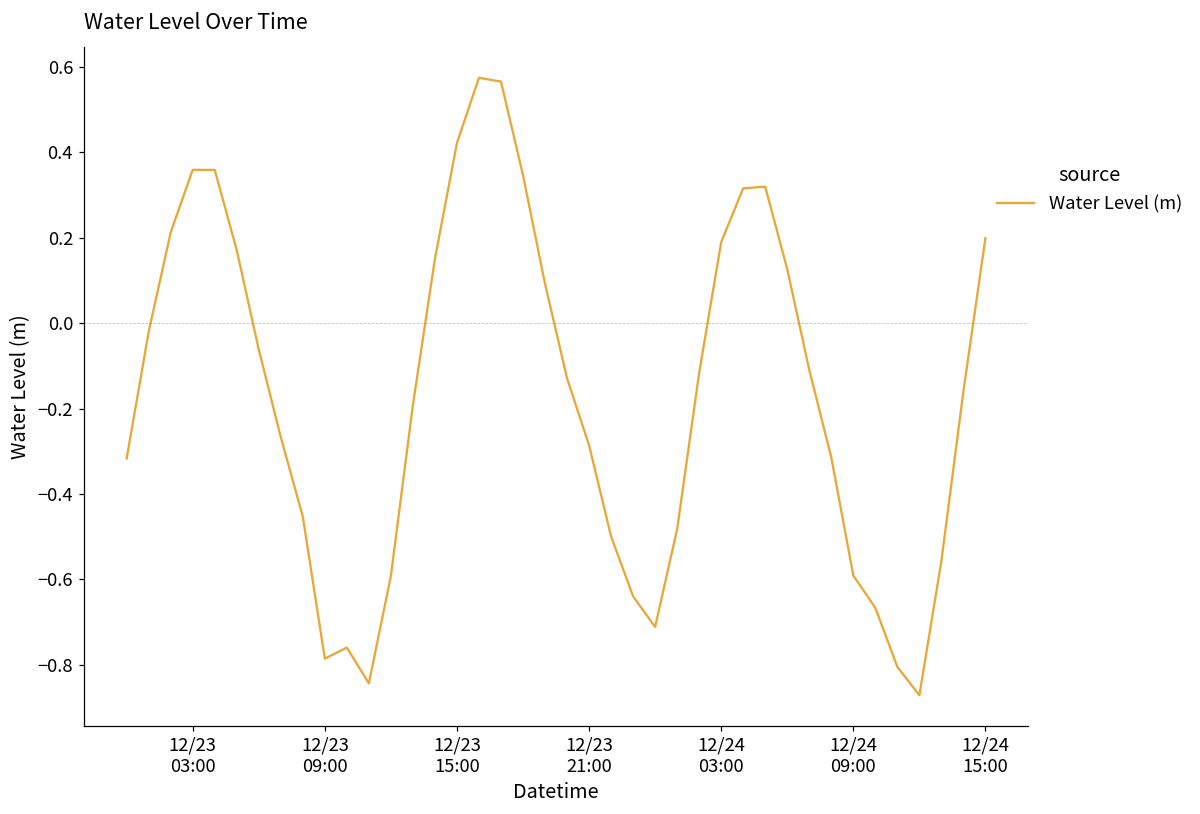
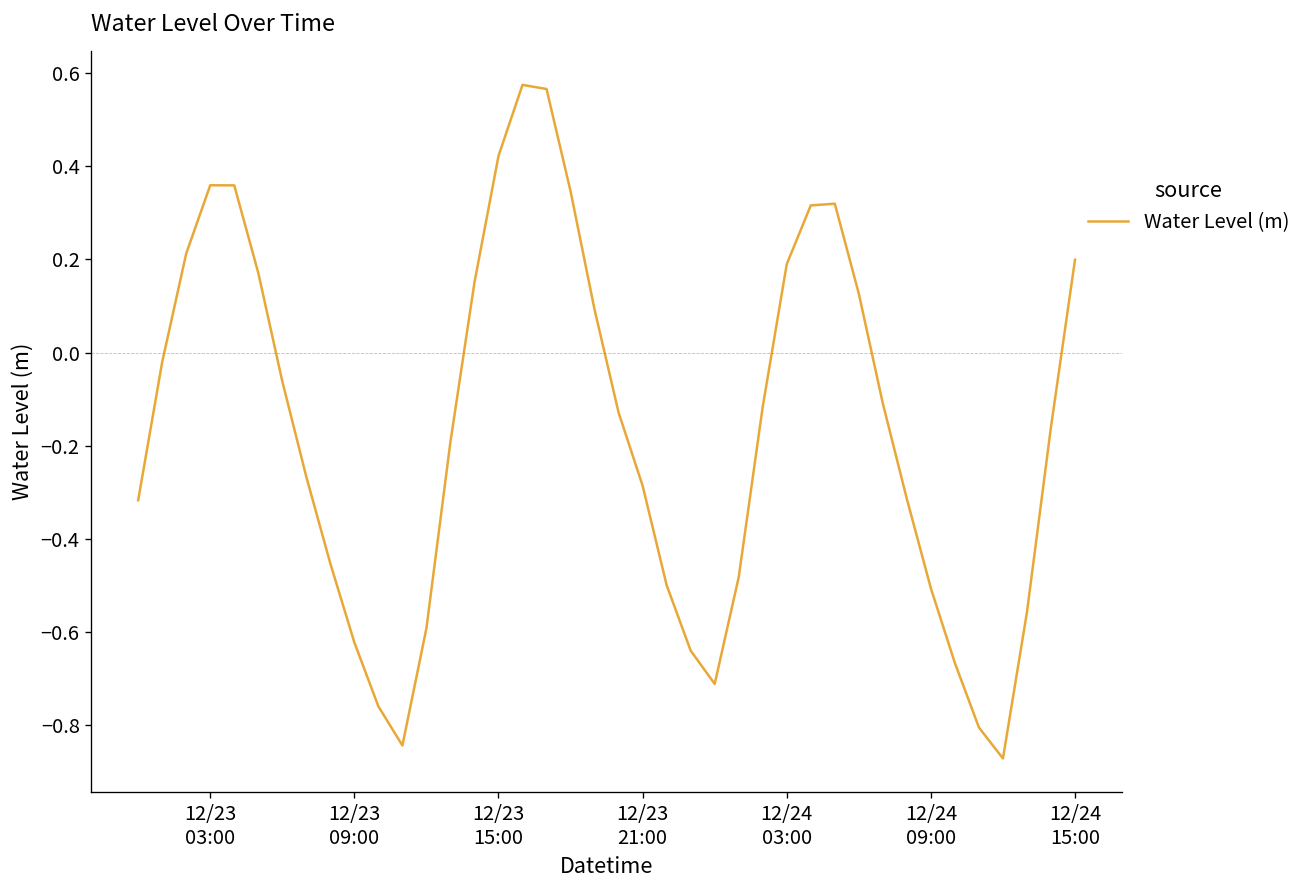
  {
    "12/23 03:00": 0.36,
-   "12/23 09:00": -0.79,
+   "12/23 09:00": -0.62,
    "12/23 15:00": 0.42,
    "12/23 21:00": -0.29,
    "12/24 03:00": 0.19,
-   "12/24 09:00": -0.59,
+   "12/24 09:00": -0.51,
    "12/24 15:00": 0.20
  }
